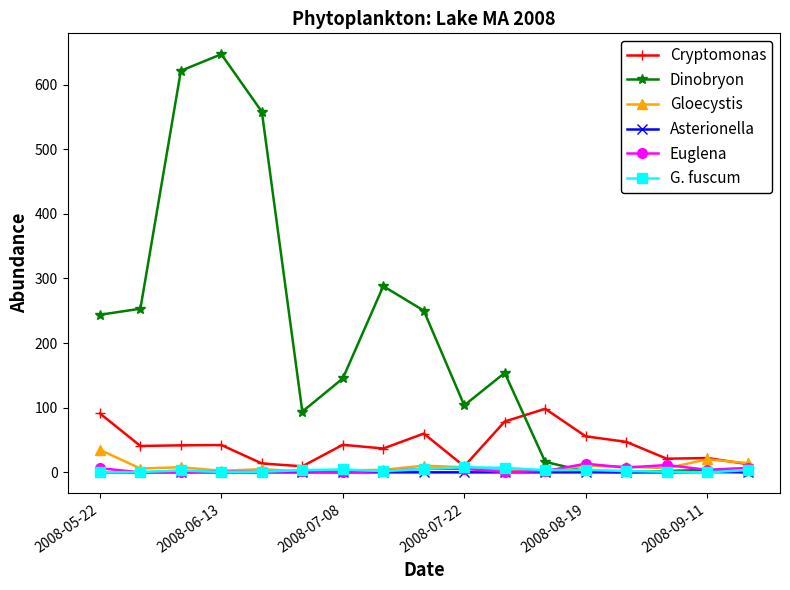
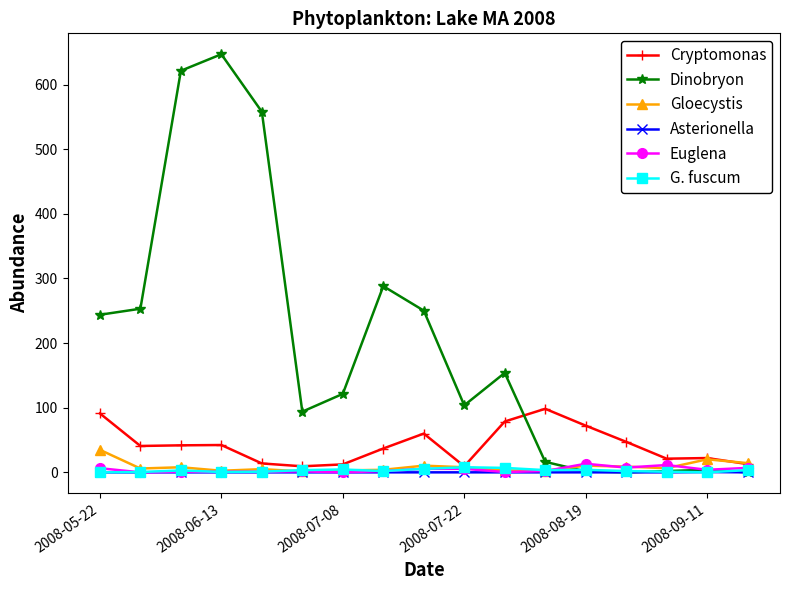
  {
    "Cryptomonas": {
      "2008-05-22": 90,
      "2008-06-13": 40,
-     "2008-07-08": 40,
-     "2008-08-19": 60
+     "2008-07-08": 10,
+     "2008-08-19": 70
    },
    "Dinobryon": {
      "2008-05-22": 240,
      "2008-06-13": 650,
-     "2008-07-08": 150,
+     "2008-07-08": 120,
      "2008-07-22": 100
    },
    "Gloecystis": {
      "2008-05-22": 30
    },
    "Asterionella": {
      "2008-07-22": 0
    },
    "Euglena": {
      "2008-05-22": 10
    }
  }
